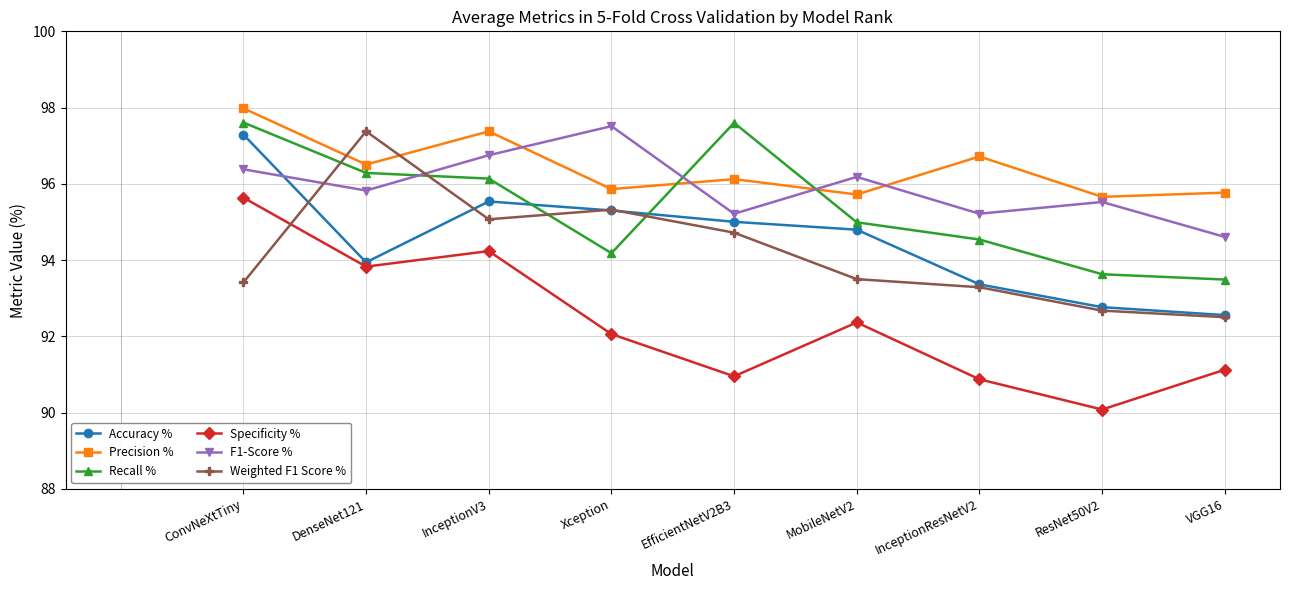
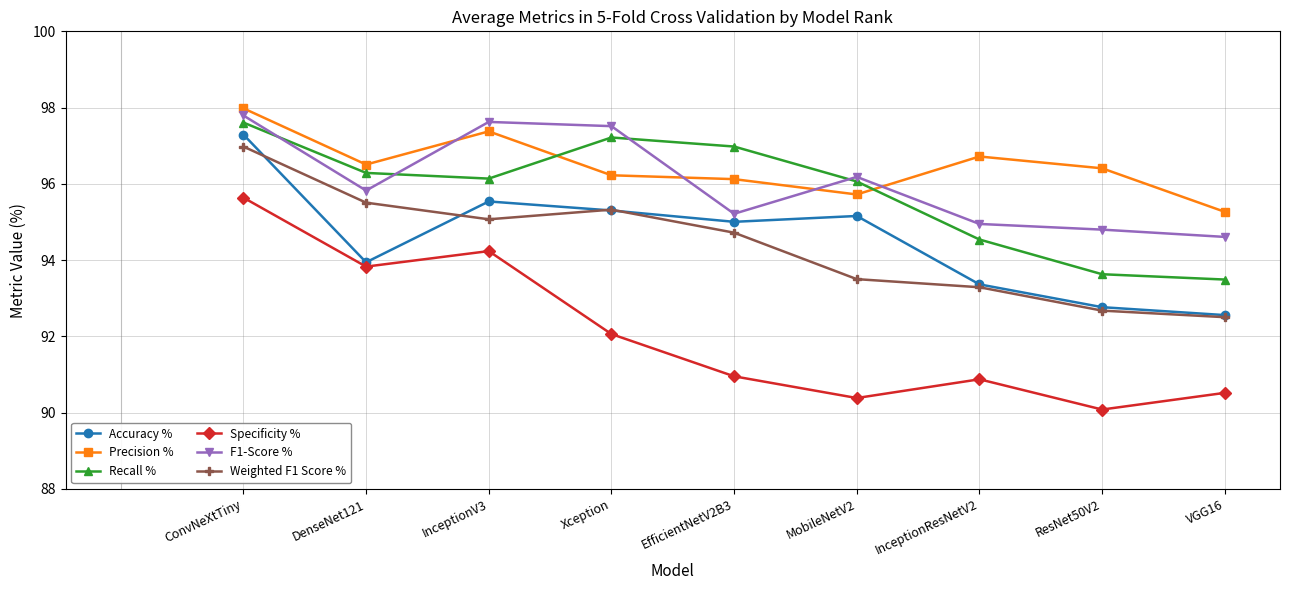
  {
    "Accuracy %": {
      "ConvNeXtTiny": 97.3,
      "DenseNet121": 93.9,
      "InceptionV3": 95.5,
      "EfficientNetV2B3": 95.0,
-     "MobileNetV2": 94.8,
+     "MobileNetV2": 95.2,
      "InceptionResNetV2": 93.4,
      "ResNet50V2": 92.8
    },
    "Precision %": {
      "ConvNeXtTiny": 98.0,
      "DenseNet121": 96.5,
      "InceptionV3": 97.4,
-     "Xception": 95.9,
+     "Xception": 96.2,
      "EfficientNetV2B3": 96.1,
      "MobileNetV2": 95.7,
      "InceptionResNetV2": 96.7,
-     "ResNet50V2": 95.7,
-     "VGG16": 95.8
+     "ResNet50V2": 96.4,
+     "VGG16": 95.3
    },
    "Recall %": {
      "ConvNeXtTiny": 97.6,
      "DenseNet121": 96.3,
      "InceptionV3": 96.1,
-     "Xception": 94.2,
-     "EfficientNetV2B3": 97.6,
-     "MobileNetV2": 95.0,
+     "Xception": 97.2,
+     "EfficientNetV2B3": 97.0,
+     "MobileNetV2": 96.1,
      "InceptionResNetV2": 94.5,
      "ResNet50V2": 93.6,
      "VGG16": 93.5
    },
    "Specificity %": {
      "ConvNeXtTiny": 95.6,
      "DenseNet121": 93.8,
      "InceptionV3": 94.2,
      "Xception": 92.1,
      "EfficientNetV2B3": 91.0,
-     "MobileNetV2": 92.4,
+     "MobileNetV2": 90.4,
      "InceptionResNetV2": 90.9,
      "ResNet50V2": 90.1,
-     "VGG16": 91.1
+     "VGG16": 90.5
    },
    "F1-Score %": {
-     "ConvNeXtTiny": 96.4,
+     "ConvNeXtTiny": 97.8,
      "DenseNet121": 95.8,
-     "InceptionV3": 96.8,
+     "InceptionV3": 97.6,
      "Xception": 97.5,
      "EfficientNetV2B3": 95.2,
      "MobileNetV2": 96.2,
-     "InceptionResNetV2": 95.2,
-     "ResNet50V2": 95.5,
+     "InceptionResNetV2": 94.9,
+     "ResNet50V2": 94.8,
      "VGG16": 94.6
    },
    "Weighted F1 Score %": {
-     "ConvNeXtTiny": 93.4,
-     "DenseNet121": 97.4,
+     "ConvNeXtTiny": 97.0,
+     "DenseNet121": 95.5,
      "InceptionV3": 95.1,
      "EfficientNetV2B3": 94.7,
      "MobileNetV2": 93.5,
      "InceptionResNetV2": 93.3,
      "ResNet50V2": 92.7
    }
  }
